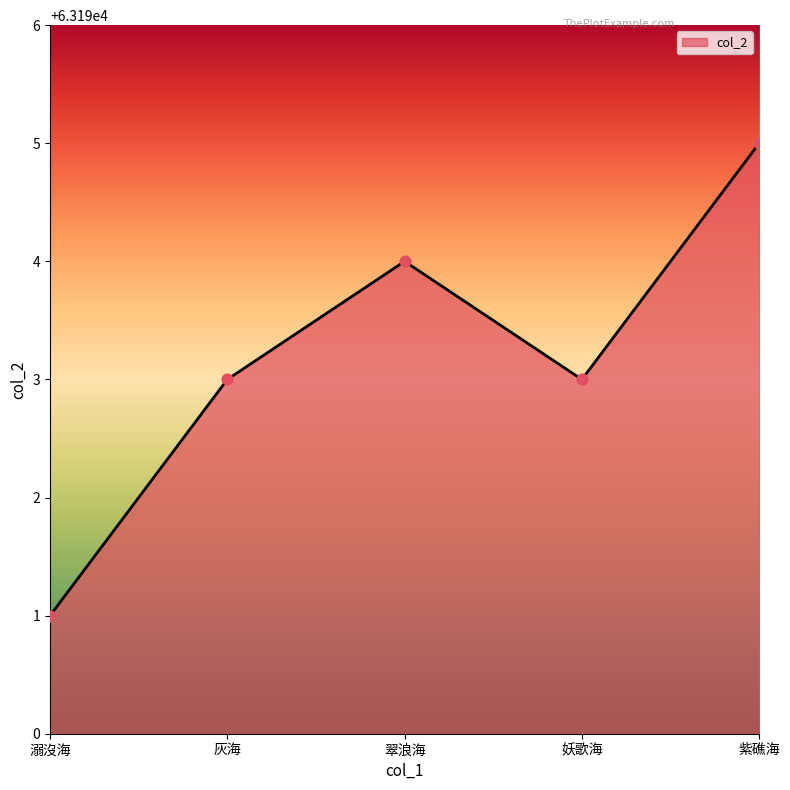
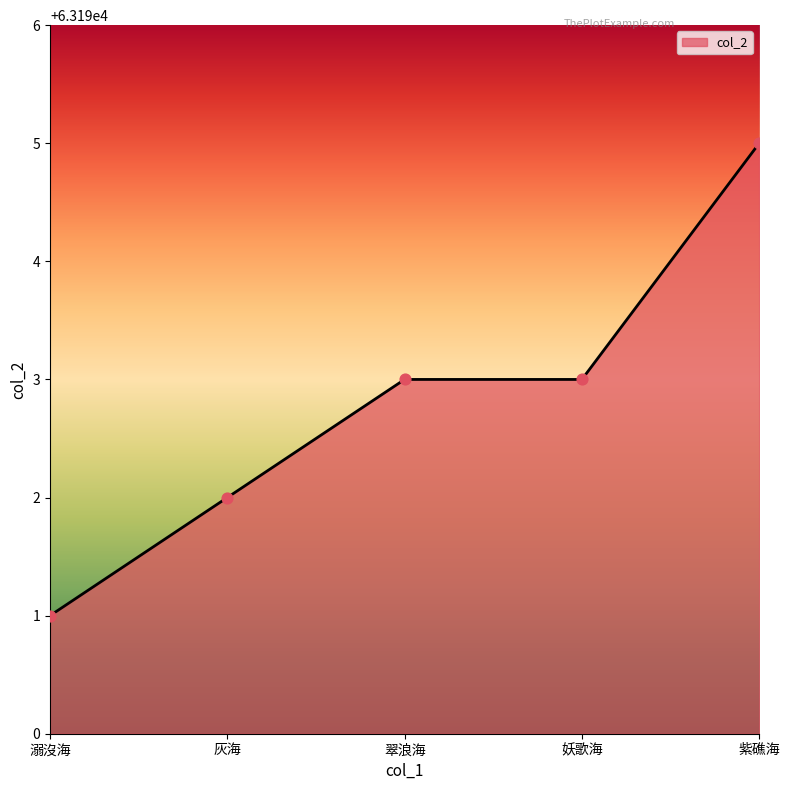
  {
    "溺沒海": 63191,
-   "灰海": 63193,
-   "翠浪海": 63194,
+   "灰海": 63192,
+   "翠浪海": 63193,
    "妖歌海": 63193,
    "紫礁海": 63195
  }
